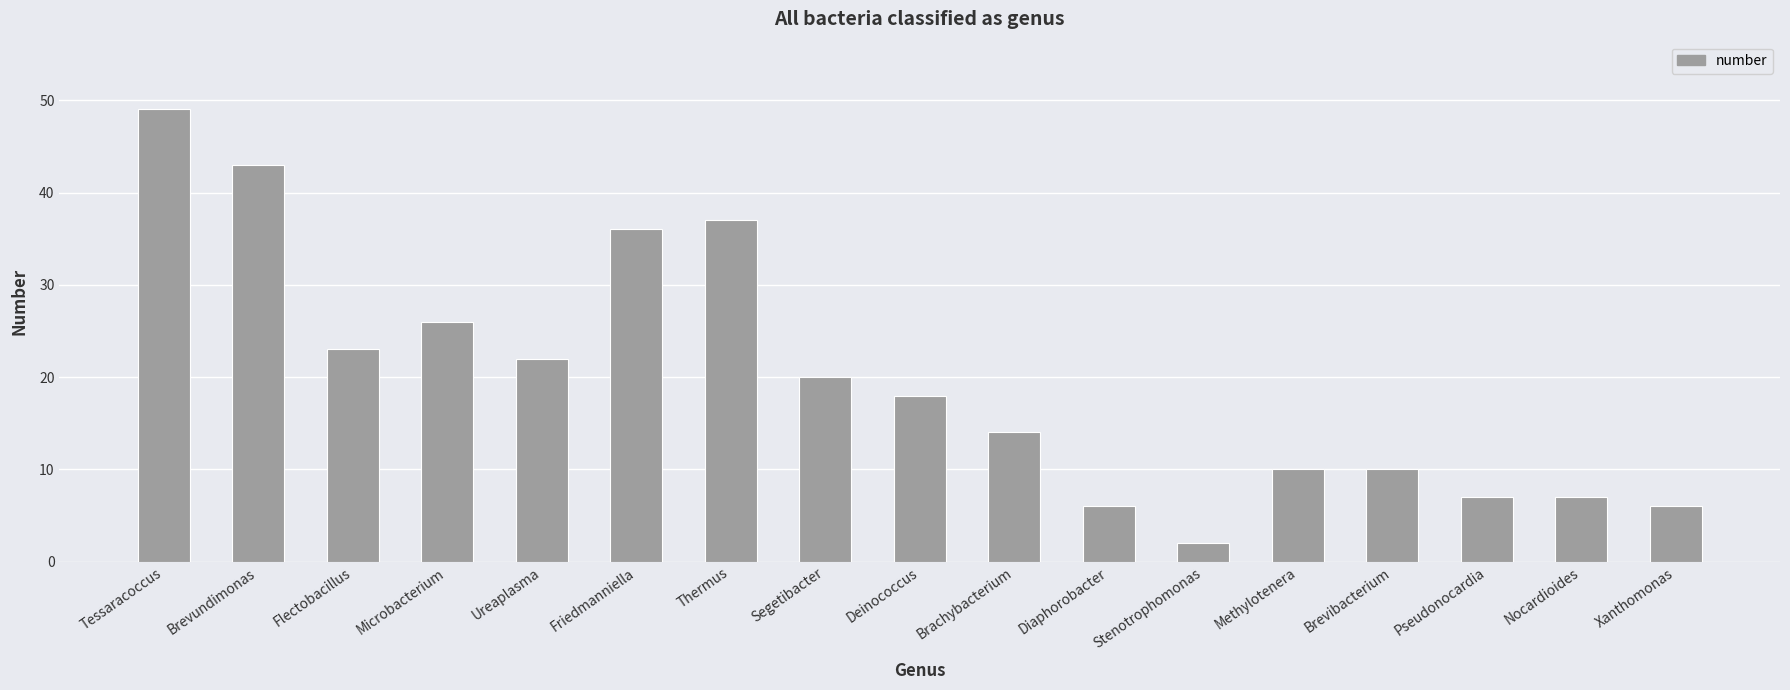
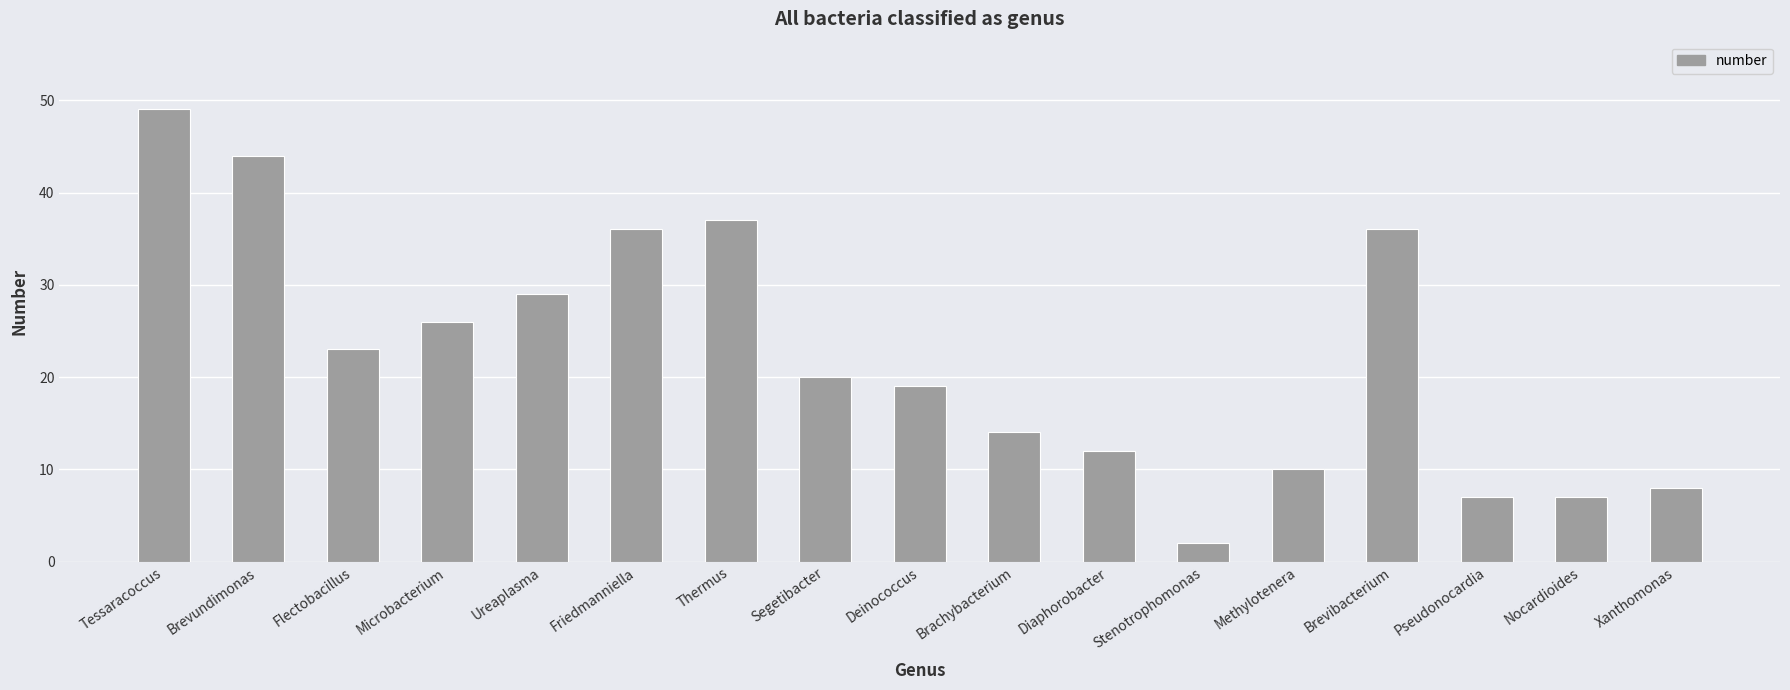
  {
    "Tessaracoccus": 49,
-   "Brevundimonas": 43,
+   "Brevundimonas": 44,
    "Flectobacillus": 23,
    "Microbacterium": 26,
-   "Ureaplasma": 22,
+   "Ureaplasma": 29,
    "Friedmanniella": 36,
    "Thermus": 37,
    "Segetibacter": 20,
-   "Deinococcus": 18,
+   "Deinococcus": 19,
    "Brachybacterium": 14,
-   "Diaphorobacter": 6,
+   "Diaphorobacter": 12,
    "Stenotrophomonas": 2,
    "Methylotenera": 10,
-   "Brevibacterium": 10,
+   "Brevibacterium": 36,
    "Pseudonocardia": 7,
    "Nocardioides": 7,
-   "Xanthomonas": 6
+   "Xanthomonas": 8
  }
